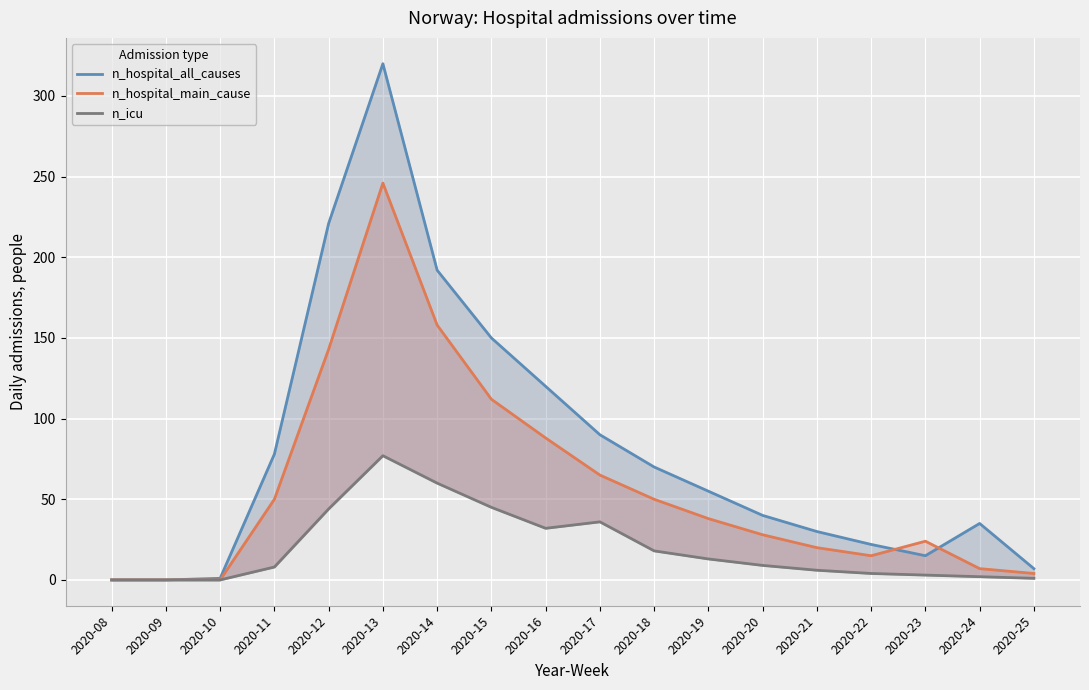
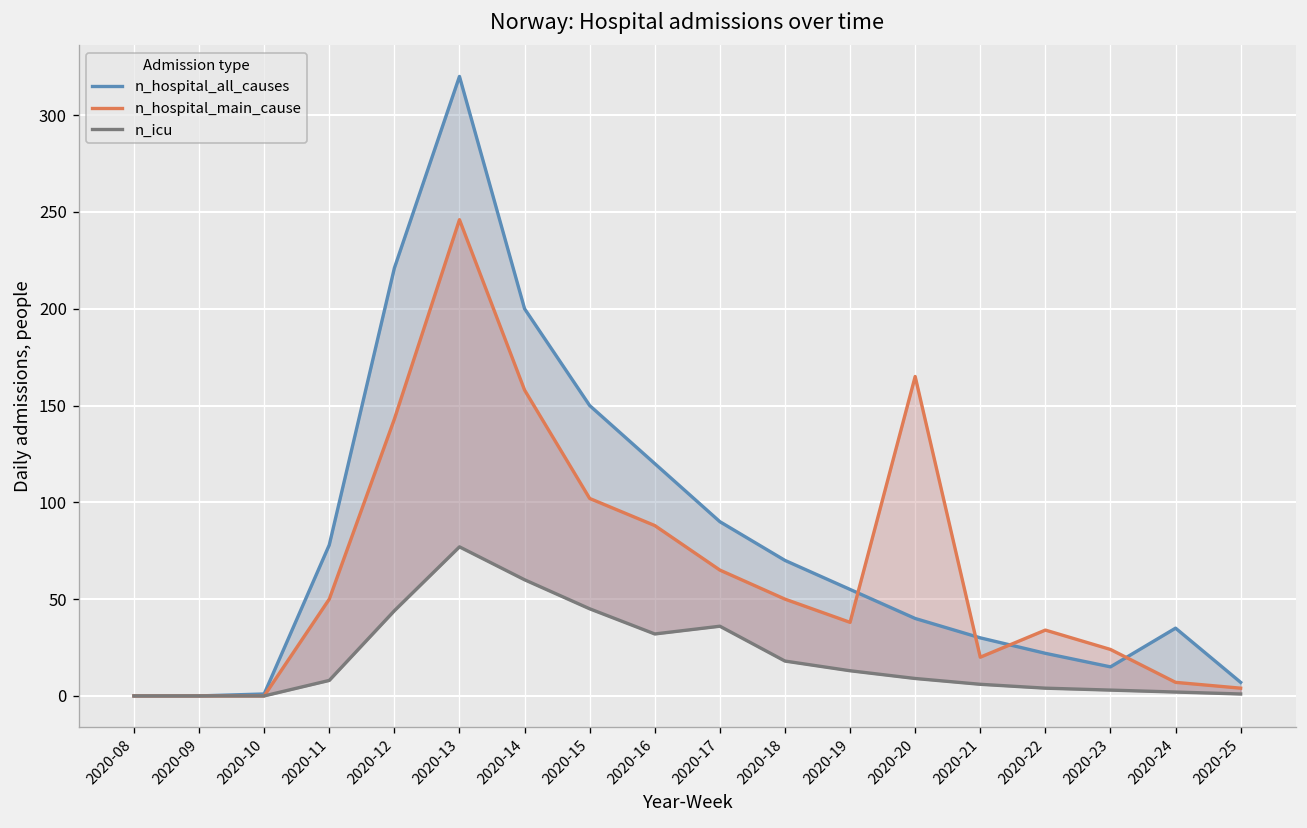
  {
    "n_hospital_all_causes": {
      "2020-11": 78,
      "2020-12": 221,
      "2020-13": 320,
-     "2020-14": 192,
+     "2020-14": 200,
      "2020-15": 150,
      "2020-16": 120,
      "2020-17": 90,
      "2020-18": 70,
      "2020-19": 55,
      "2020-20": 40,
      "2020-21": 30,
      "2020-22": 22,
      "2020-23": 15,
      "2020-24": 35,
      "2020-25": 7
    },
    "n_hospital_main_cause": {
      "2020-11": 50,
      "2020-12": 143,
      "2020-13": 246,
      "2020-14": 158,
-     "2020-15": 112,
+     "2020-15": 102,
      "2020-16": 88,
      "2020-17": 65,
      "2020-18": 50,
      "2020-19": 38,
-     "2020-20": 28,
+     "2020-20": 165,
      "2020-21": 20,
-     "2020-22": 15,
+     "2020-22": 34,
      "2020-23": 24,
      "2020-24": 7,
      "2020-25": 4
    },
    "n_icu": {
      "2020-11": 8,
      "2020-12": 44,
      "2020-13": 77,
      "2020-14": 60,
      "2020-15": 45,
      "2020-16": 32,
      "2020-17": 36,
      "2020-18": 18,
      "2020-19": 13,
      "2020-20": 9,
      "2020-21": 6,
      "2020-22": 4,
      "2020-23": 3,
      "2020-24": 2,
      "2020-25": 1
    }
  }
